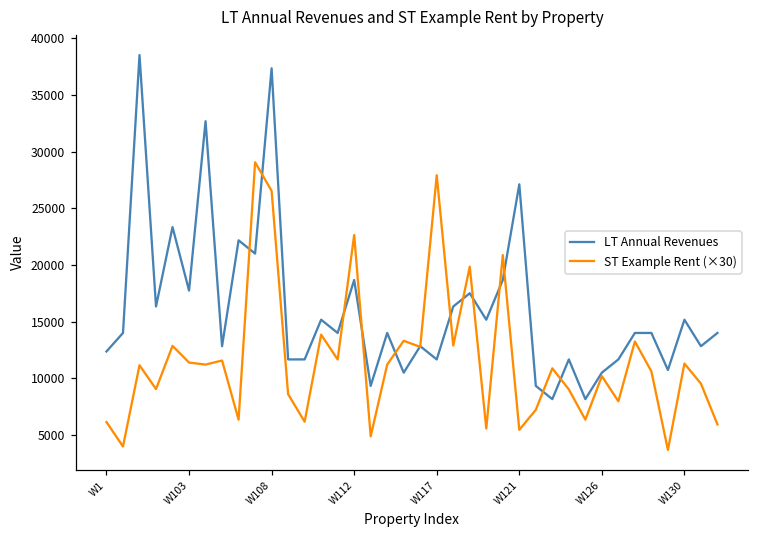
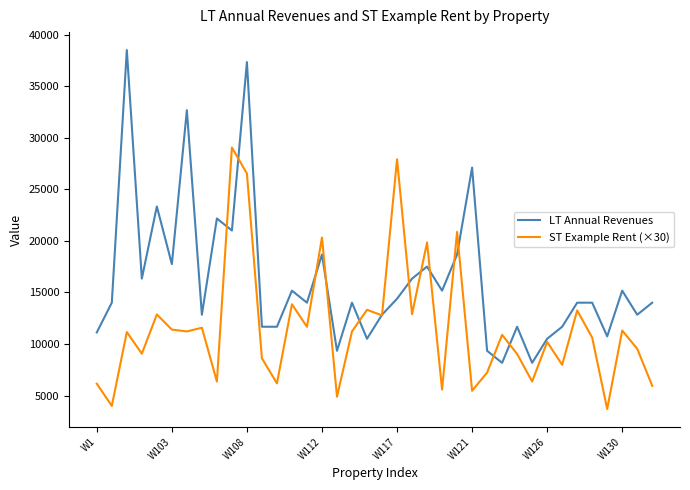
  {
    "LT Annual Revenues": {
-     "W1": 12400,
+     "W1": 11100,
      "W103": 17800,
      "W108": 37400,
      "W112": 18700,
-     "W117": 11700,
+     "W117": 14400,
      "W121": 27100,
      "W126": 10500,
      "W130": 15200
    },
    "ST Example Rent (×30)": {
      "W1": 6200,
      "W103": 11400,
      "W108": 26600,
-     "W112": 22700,
+     "W112": 20300,
      "W117": 27900,
      "W121": 5500,
      "W126": 10200,
      "W130": 11300
    }
  }
